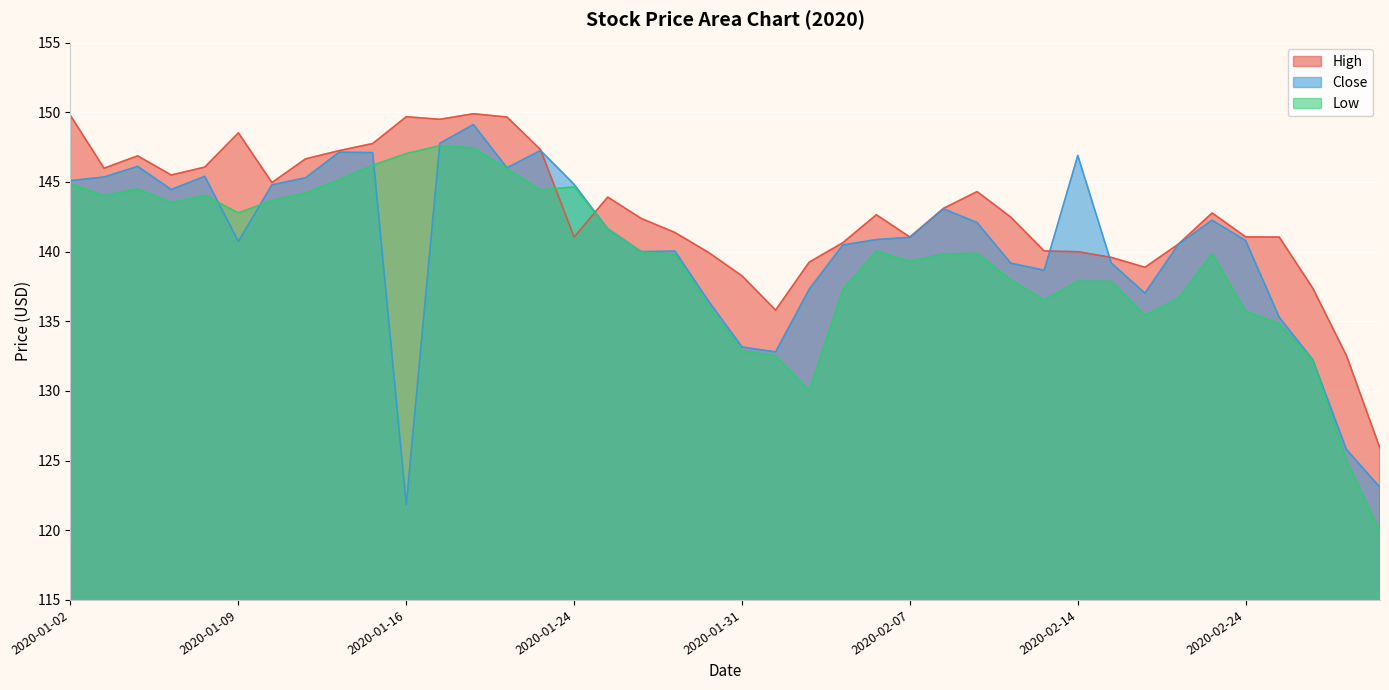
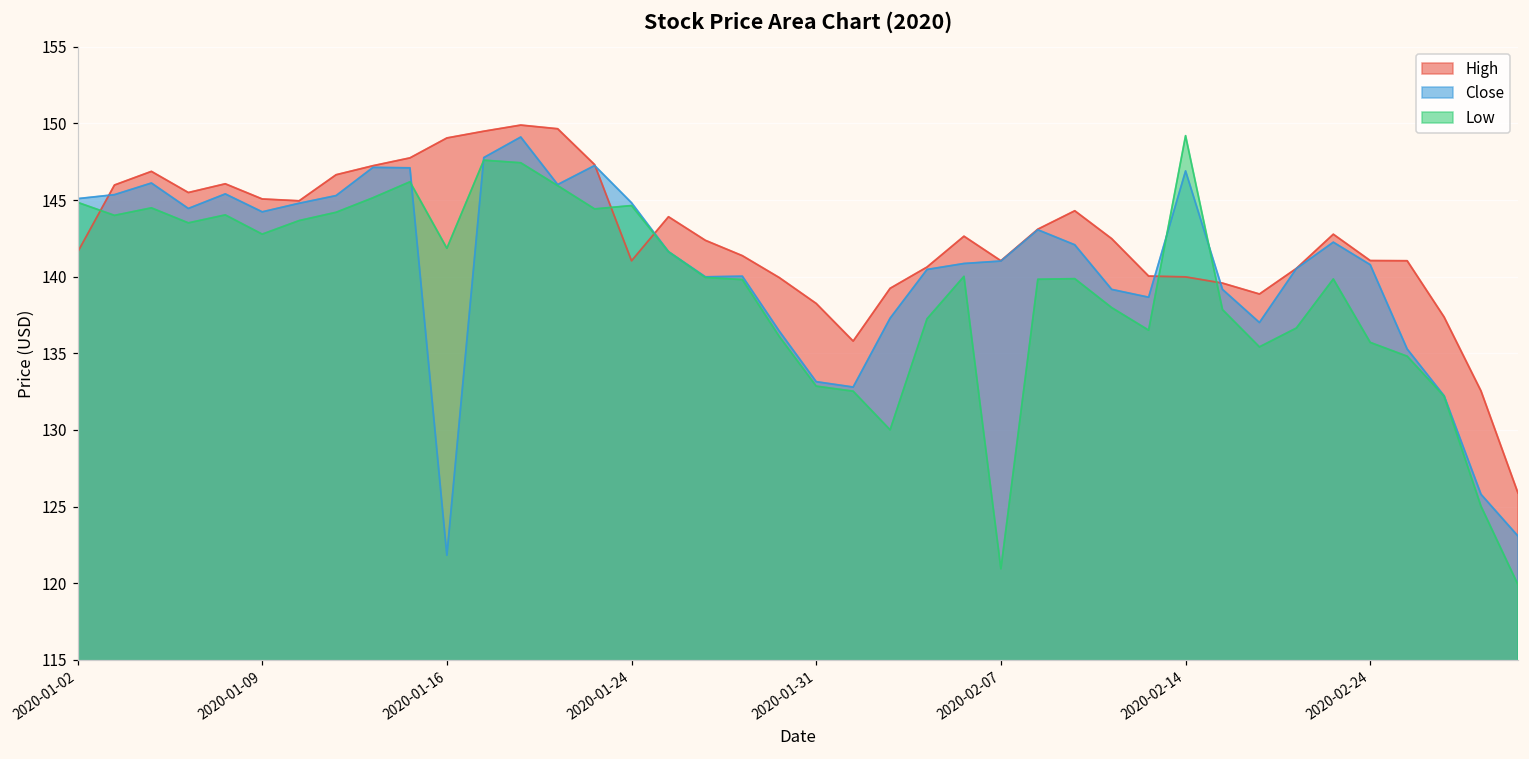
  {
    "High": {
-     "2020-01-02": 149.8,
-     "2020-01-09": 148.5,
-     "2020-01-16": 149.7,
+     "2020-01-02": 141.6,
+     "2020-01-09": 145.1,
+     "2020-01-16": 149.1,
      "2020-01-24": 141.0,
      "2020-01-31": 138.3,
      "2020-02-14": 140.0,
      "2020-02-24": 141.1
    },
    "Close": {
      "2020-01-02": 145.1,
-     "2020-01-09": 140.7,
+     "2020-01-09": 144.2,
      "2020-01-16": 121.8,
      "2020-01-31": 133.1,
      "2020-02-14": 146.9,
      "2020-02-24": 140.8
    },
    "Low": {
      "2020-01-02": 144.9,
      "2020-01-09": 142.8,
-     "2020-01-16": 147.0,
+     "2020-01-16": 141.9,
      "2020-01-31": 132.9,
-     "2020-02-07": 139.3,
-     "2020-02-14": 137.9,
+     "2020-02-07": 120.9,
+     "2020-02-14": 149.2,
      "2020-02-24": 135.7
    }
  }
